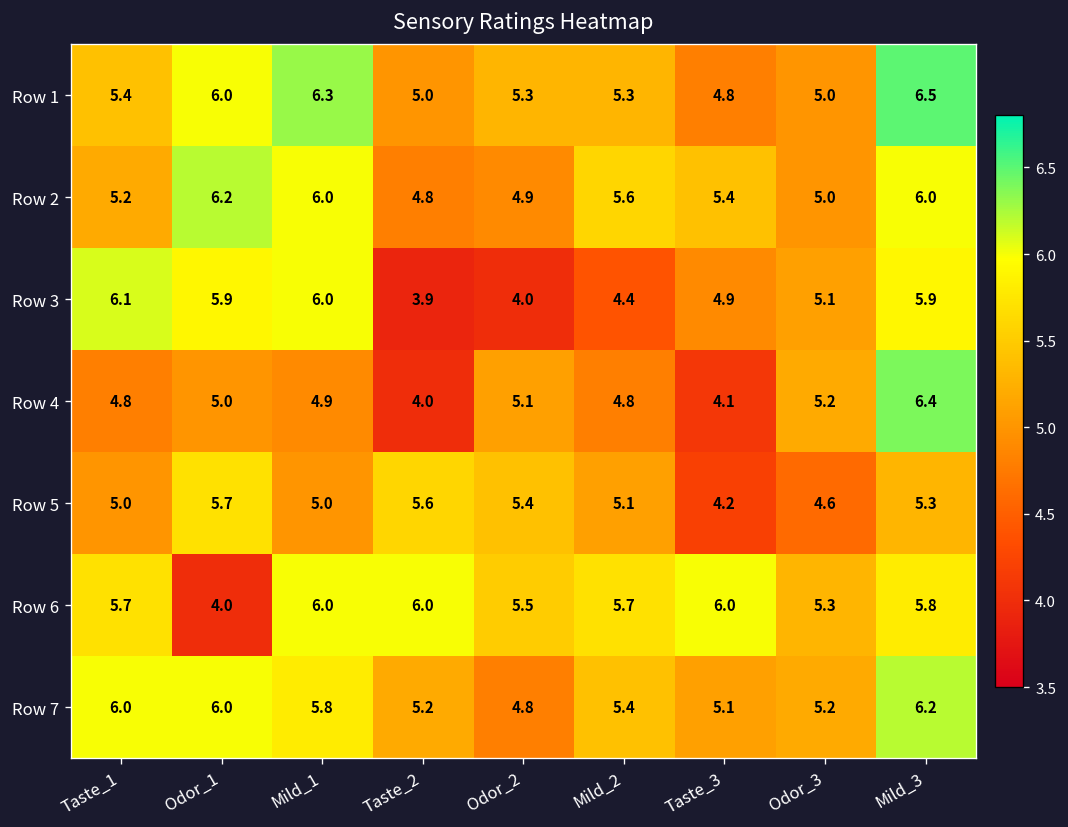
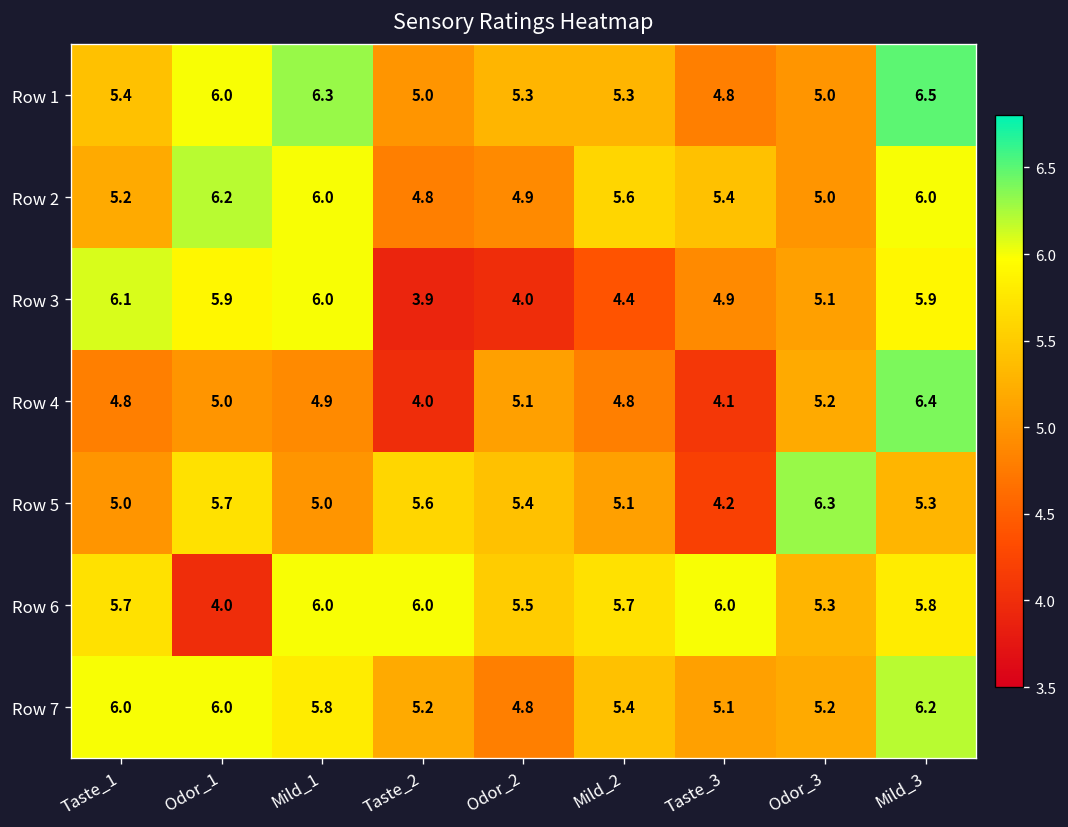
  {
    "Row 1": {
      "Taste_1": 5.4,
      "Odor_1": 6.0,
      "Mild_1": 6.3,
      "Taste_2": 5.0,
      "Odor_2": 5.3,
      "Mild_2": 5.3,
      "Taste_3": 4.8,
      "Odor_3": 5.0,
      "Mild_3": 6.5
    },
    "Row 2": {
      "Taste_1": 5.2,
      "Odor_1": 6.2,
      "Mild_1": 6.0,
      "Taste_2": 4.8,
      "Odor_2": 4.9,
      "Mild_2": 5.6,
      "Taste_3": 5.4,
      "Odor_3": 5.0,
      "Mild_3": 6.0
    },
    "Row 3": {
      "Taste_1": 6.1,
      "Odor_1": 5.9,
      "Mild_1": 6.0,
      "Taste_2": 3.9,
      "Odor_2": 4.0,
      "Mild_2": 4.4,
      "Taste_3": 4.9,
      "Odor_3": 5.1,
      "Mild_3": 5.9
    },
    "Row 4": {
      "Taste_1": 4.8,
      "Odor_1": 5.0,
      "Mild_1": 4.9,
      "Taste_2": 4.0,
      "Odor_2": 5.1,
      "Mild_2": 4.8,
      "Taste_3": 4.1,
      "Odor_3": 5.2,
      "Mild_3": 6.4
    },
    "Row 5": {
      "Taste_1": 5.0,
      "Odor_1": 5.7,
      "Mild_1": 5.0,
      "Taste_2": 5.6,
      "Odor_2": 5.4,
      "Mild_2": 5.1,
      "Taste_3": 4.2,
-     "Odor_3": 4.6,
+     "Odor_3": 6.3,
      "Mild_3": 5.3
    },
    "Row 6": {
      "Taste_1": 5.7,
      "Odor_1": 4.0,
      "Mild_1": 6.0,
      "Taste_2": 6.0,
      "Odor_2": 5.5,
      "Mild_2": 5.7,
      "Taste_3": 6.0,
      "Odor_3": 5.3,
      "Mild_3": 5.8
    },
    "Row 7": {
      "Taste_1": 6.0,
      "Odor_1": 6.0,
      "Mild_1": 5.8,
      "Taste_2": 5.2,
      "Odor_2": 4.8,
      "Mild_2": 5.4,
      "Taste_3": 5.1,
      "Odor_3": 5.2,
      "Mild_3": 6.2
    }
  }
